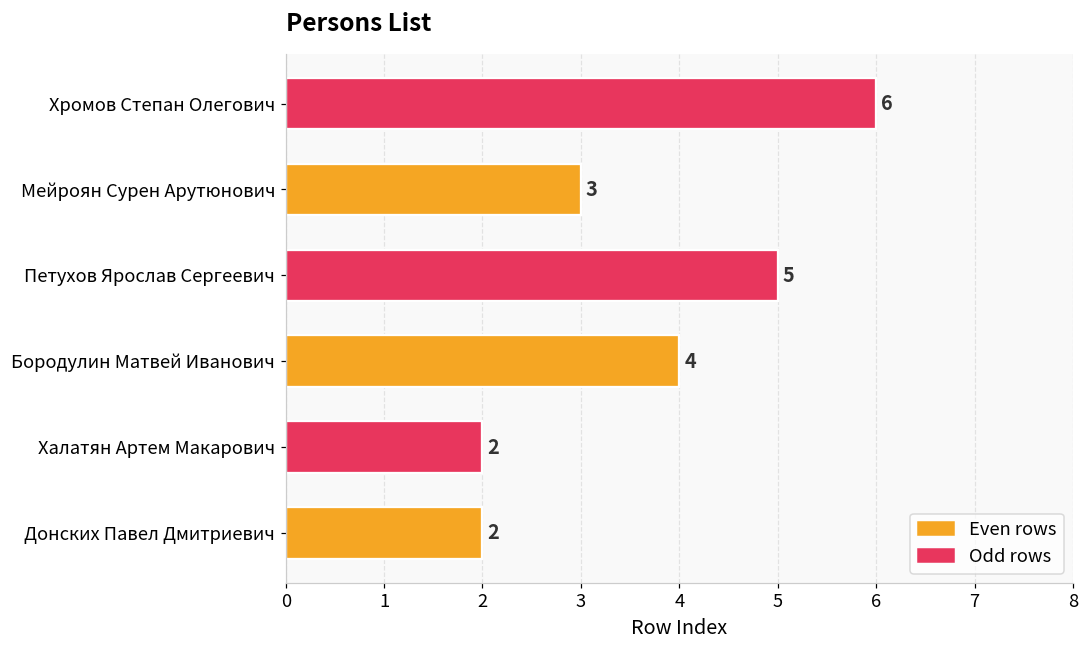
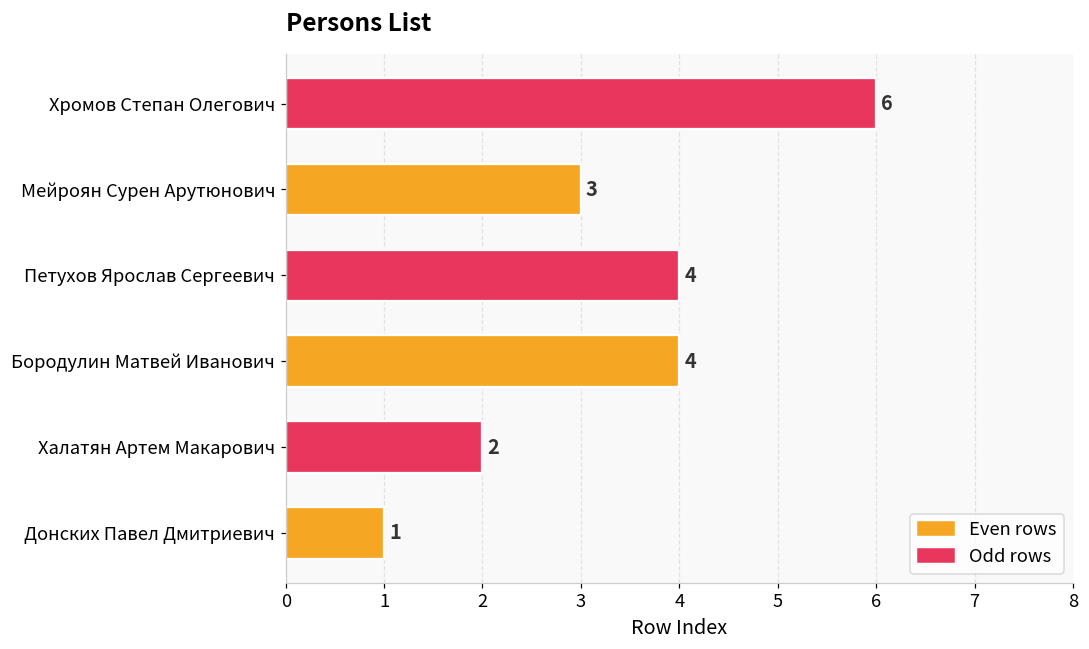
  {
    "Хромов Степан Олегович": 6,
    "Мейроян Сурен Арутюнович": 3,
-   "Петухов Ярослав Сергеевич": 5,
+   "Петухов Ярослав Сергеевич": 4,
    "Бородулин Матвей Иванович": 4,
    "Халатян Артем Макарович": 2,
-   "Донских Павел Дмитриевич": 2
+   "Донских Павел Дмитриевич": 1
  }
